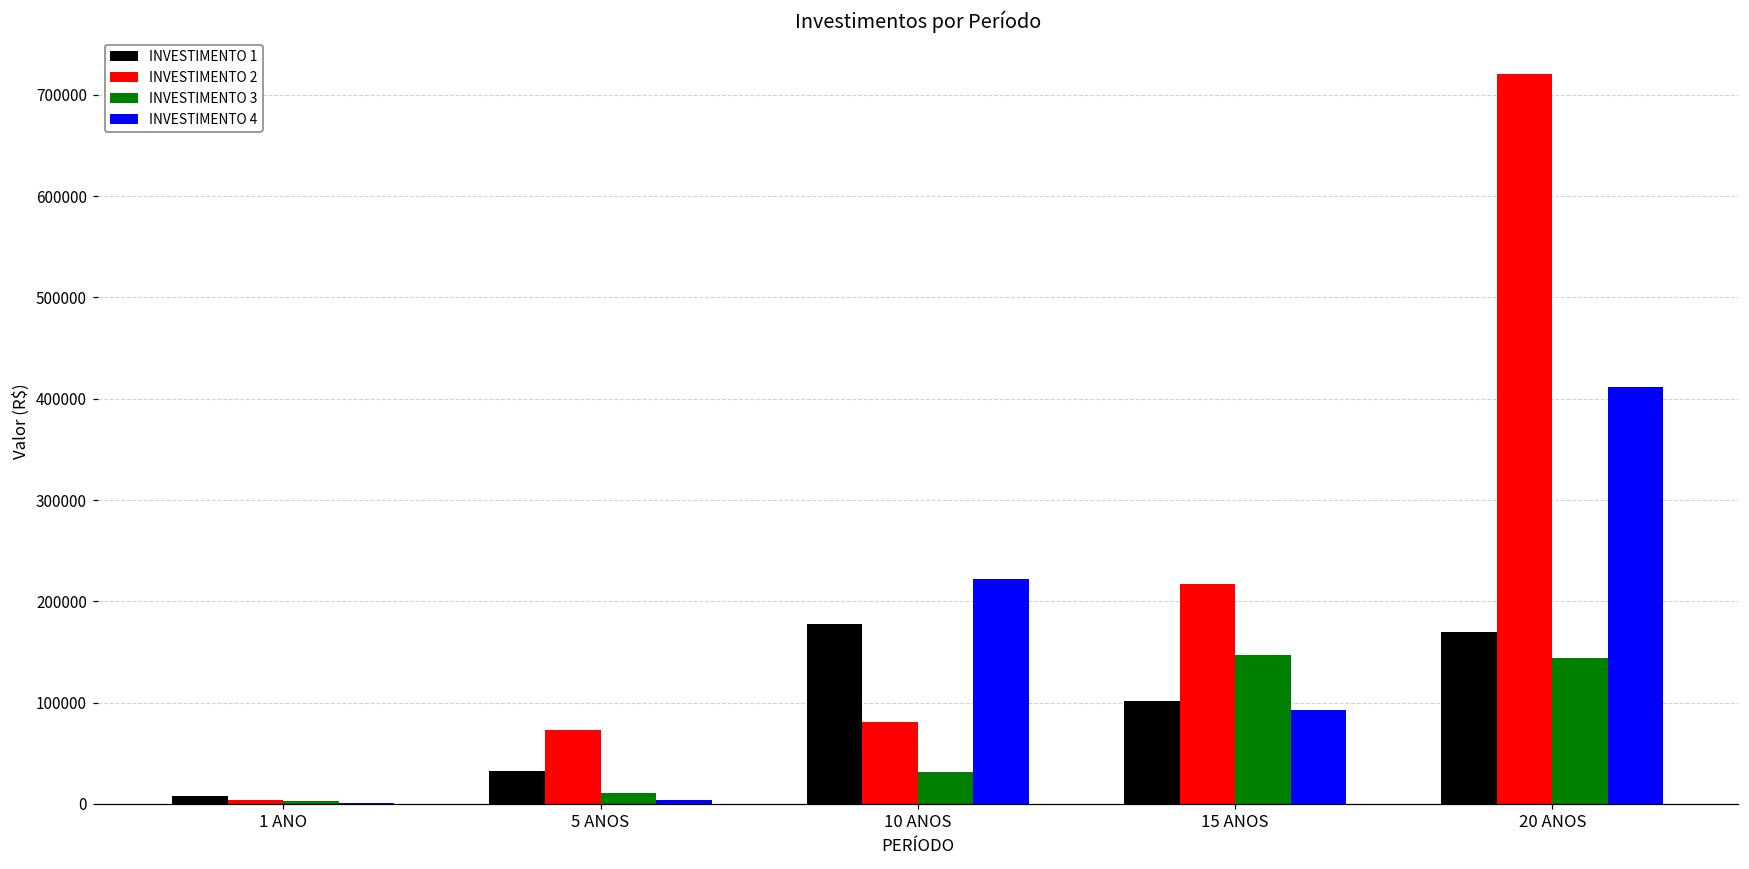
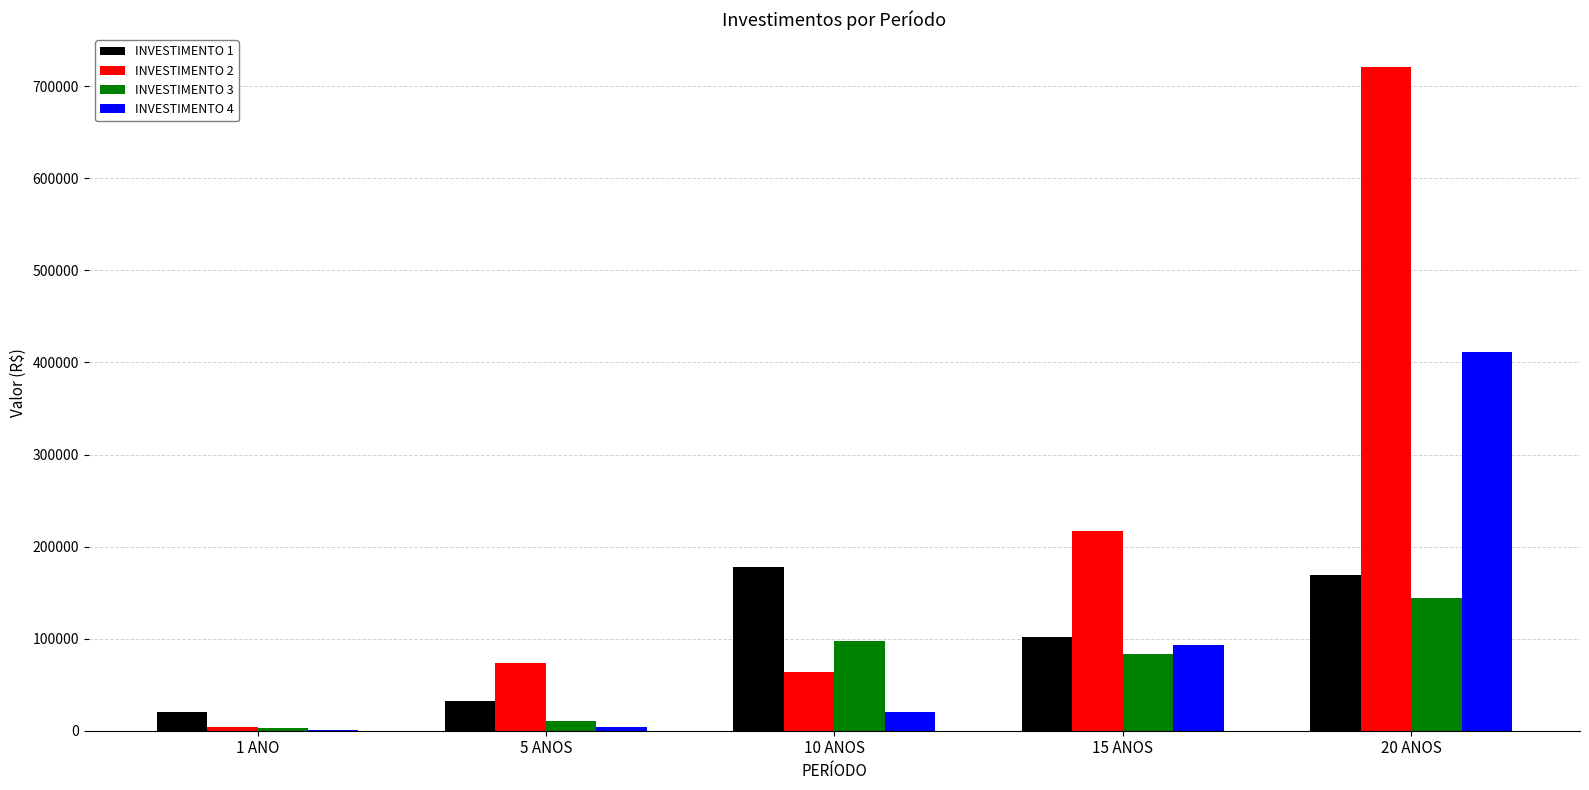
  {
    "INVESTIMENTO 1": {
-     "1 ANO": 10000,
+     "1 ANO": 20000,
      "5 ANOS": 30000,
      "10 ANOS": 180000,
      "15 ANOS": 100000,
      "20 ANOS": 170000
    },
    "INVESTIMENTO 2": {
      "1 ANO": 0,
      "5 ANOS": 70000,
-     "10 ANOS": 80000,
+     "10 ANOS": 60000,
      "15 ANOS": 220000,
      "20 ANOS": 720000
    },
    "INVESTIMENTO 3": {
      "1 ANO": 0,
      "5 ANOS": 10000,
-     "10 ANOS": 30000,
-     "15 ANOS": 150000,
+     "10 ANOS": 100000,
+     "15 ANOS": 80000,
      "20 ANOS": 140000
    },
    "INVESTIMENTO 4": {
      "5 ANOS": 0,
-     "10 ANOS": 220000,
+     "10 ANOS": 20000,
      "15 ANOS": 90000,
      "20 ANOS": 410000
    }
  }
